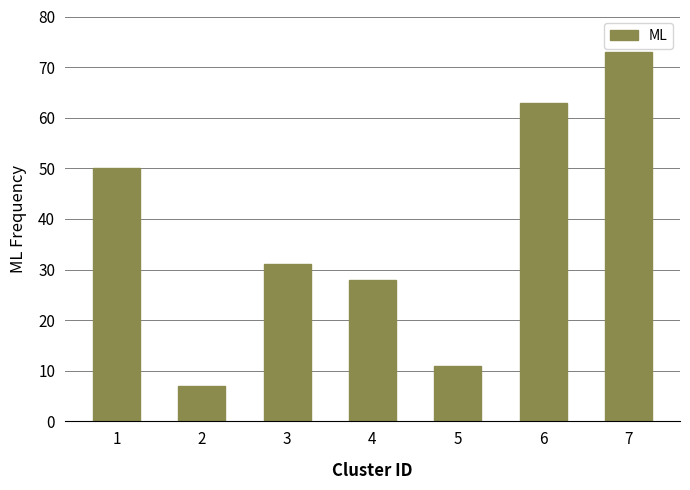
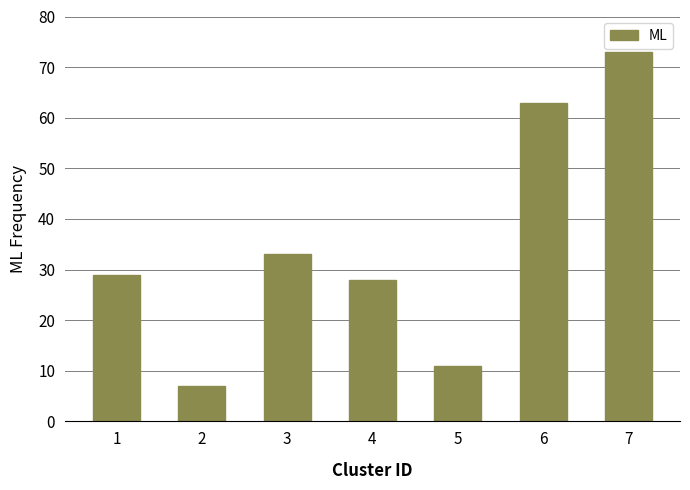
  {
-   "1": 50,
+   "1": 29,
    "2": 7,
-   "3": 31,
+   "3": 33,
    "4": 28,
    "5": 11,
    "6": 63,
    "7": 73
  }
